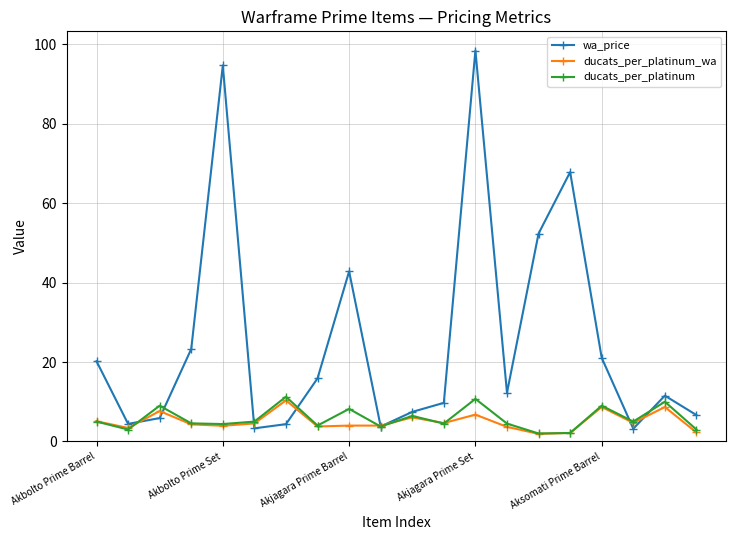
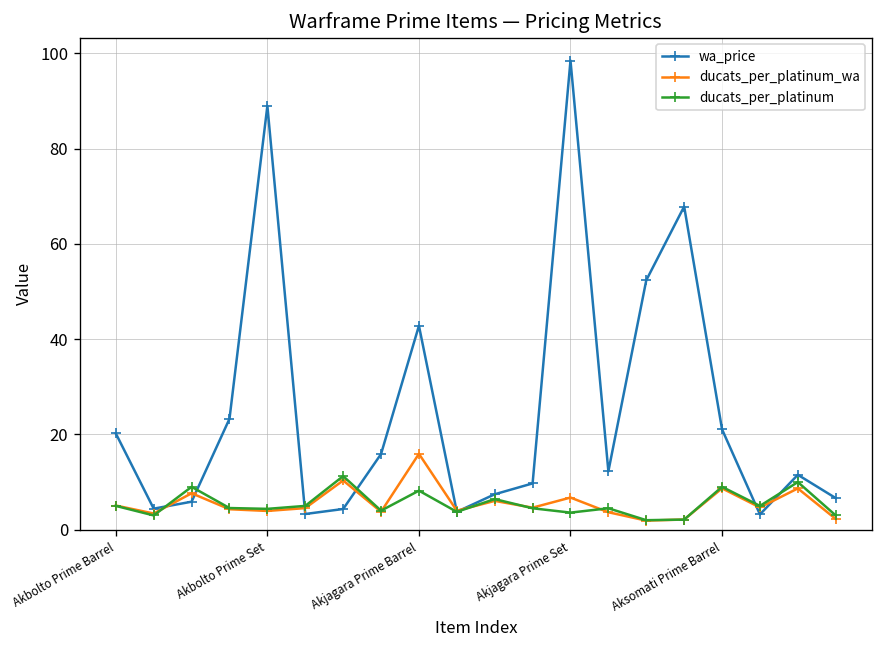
  {
    "wa_price": {
      "Akbolto Prime Barrel": 20,
-     "Akbolto Prime Set": 95,
+     "Akbolto Prime Set": 89,
      "Akjagara Prime Barrel": 43,
      "Akjagara Prime Set": 98,
      "Aksomati Prime Barrel": 21
    },
    "ducats_per_platinum_wa": {
-     "Akjagara Prime Barrel": 4,
+     "Akjagara Prime Barrel": 16,
      "Akjagara Prime Set": 7
    },
    "ducats_per_platinum": {
      "Akjagara Prime Barrel": 8,
-     "Akjagara Prime Set": 11
+     "Akjagara Prime Set": 4
    }
  }
